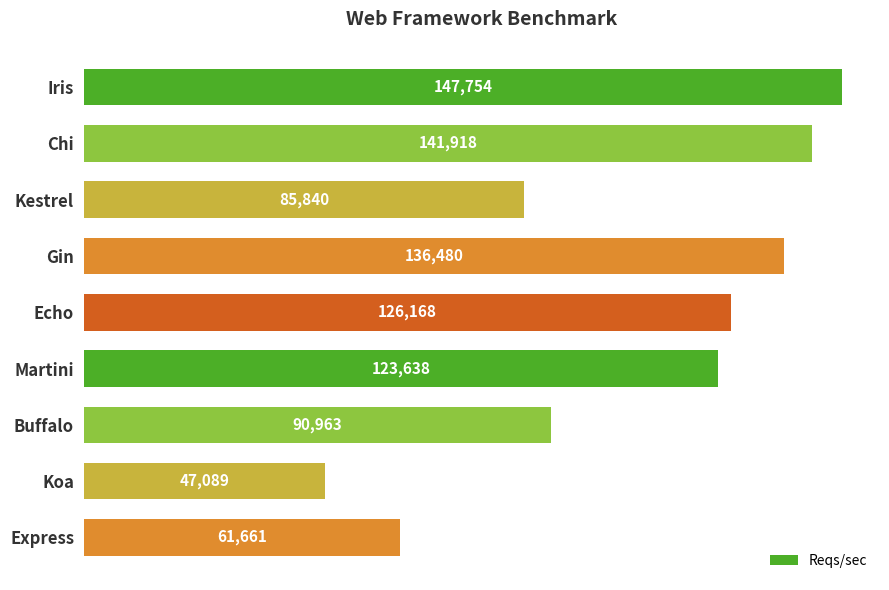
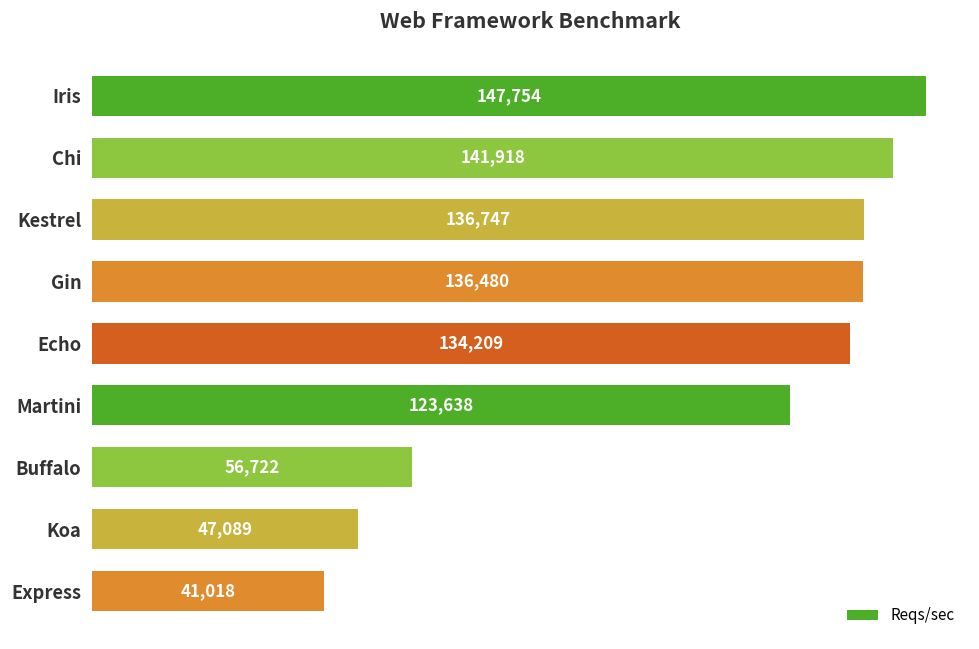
  {
    "Iris": "147,754",
    "Chi": "141,918",
-   "Kestrel": "85,840",
+   "Kestrel": "136,747",
    "Gin": "136,480",
-   "Echo": "126,168",
+   "Echo": "134,209",
    "Martini": "123,638",
-   "Buffalo": "90,963",
+   "Buffalo": "56,722",
    "Koa": "47,089",
-   "Express": "61,661"
+   "Express": "41,018"
  }
